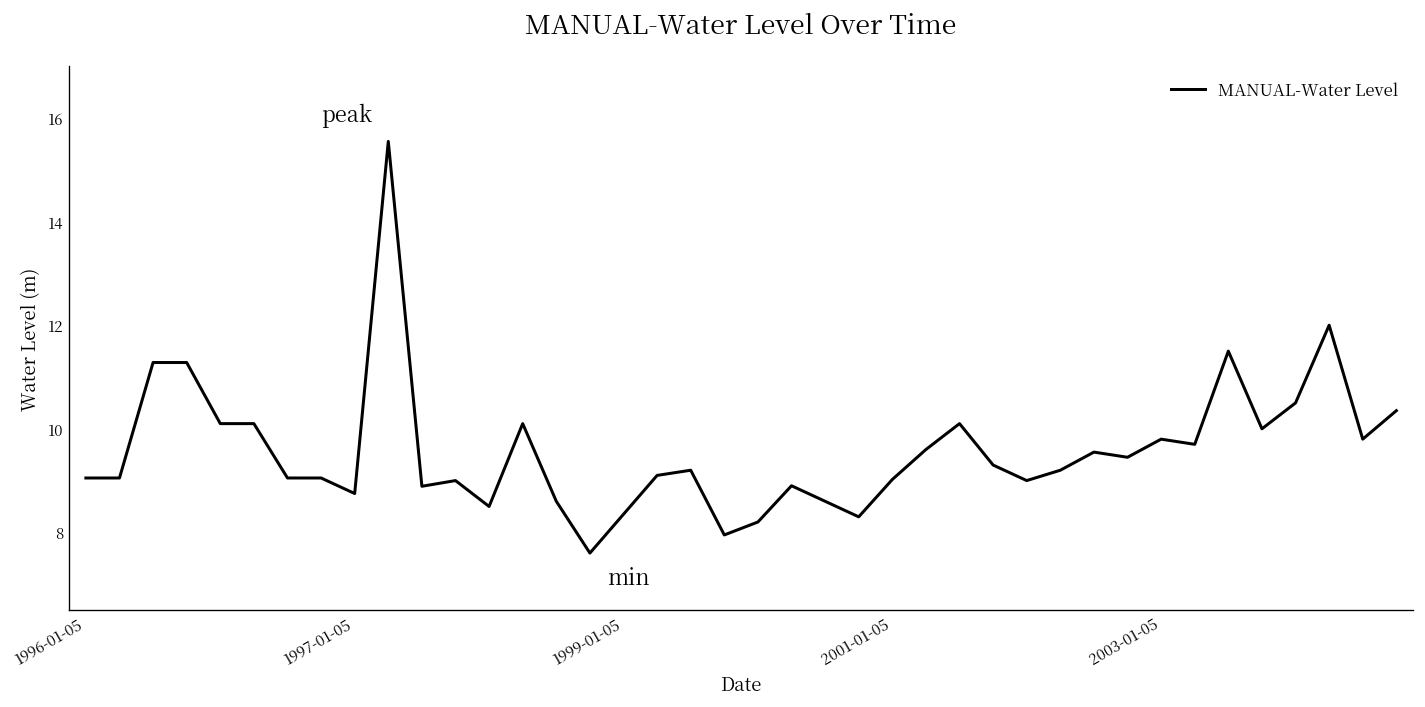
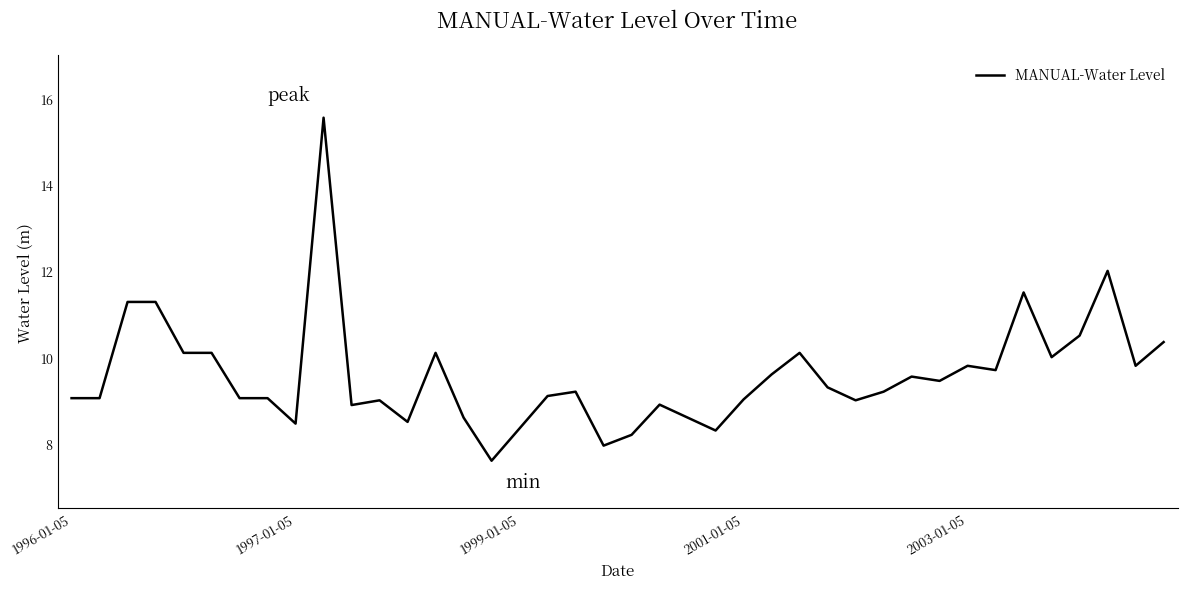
  {
    "1996-01-05": 9.1,
-   "1997-01-05": 8.8,
+   "1997-01-05": 8.5,
    "1999-01-05": 8.4,
    "2001-01-05": 9.0,
    "2003-01-05": 9.8
  }
